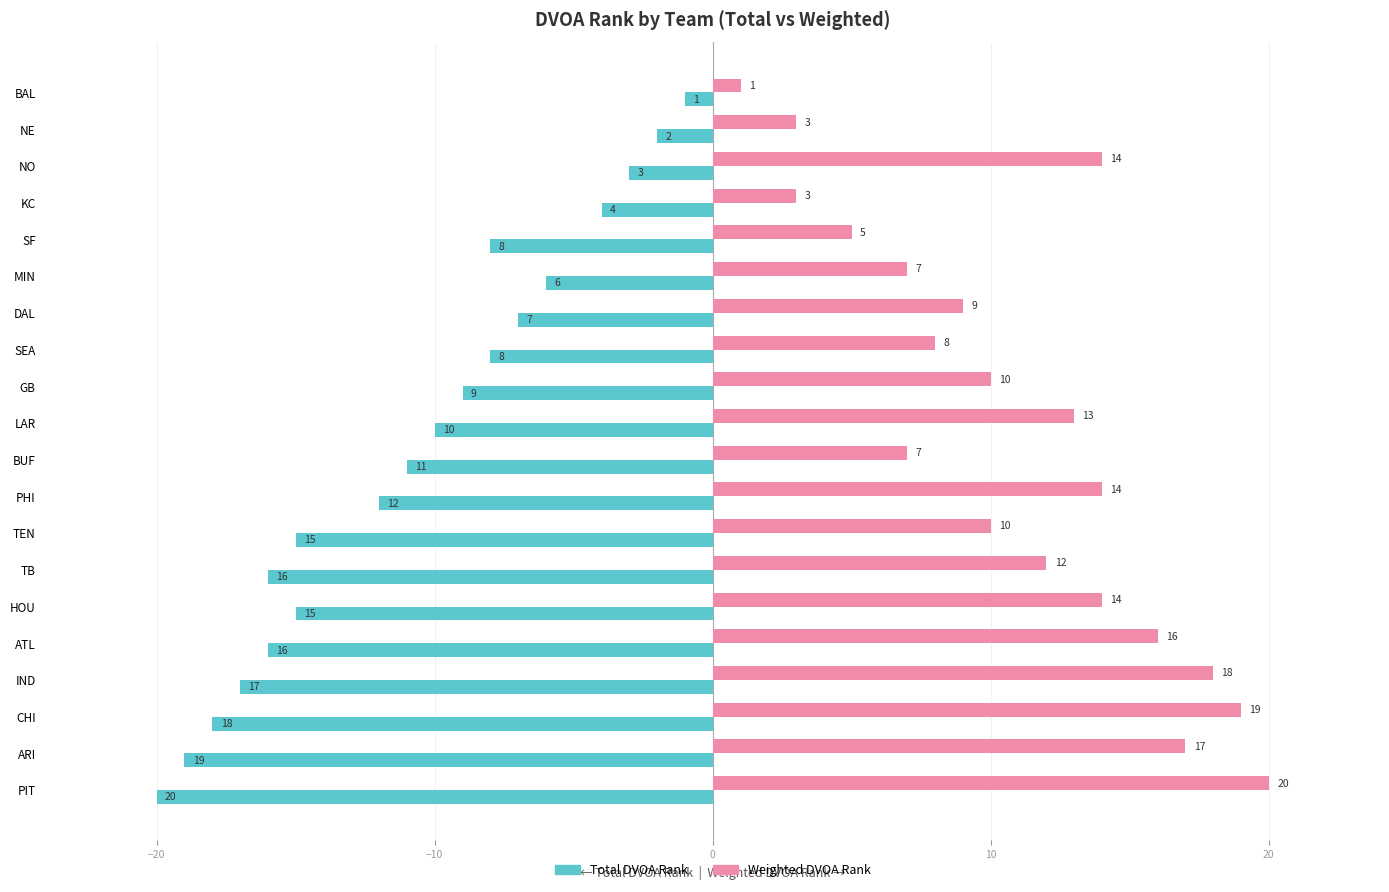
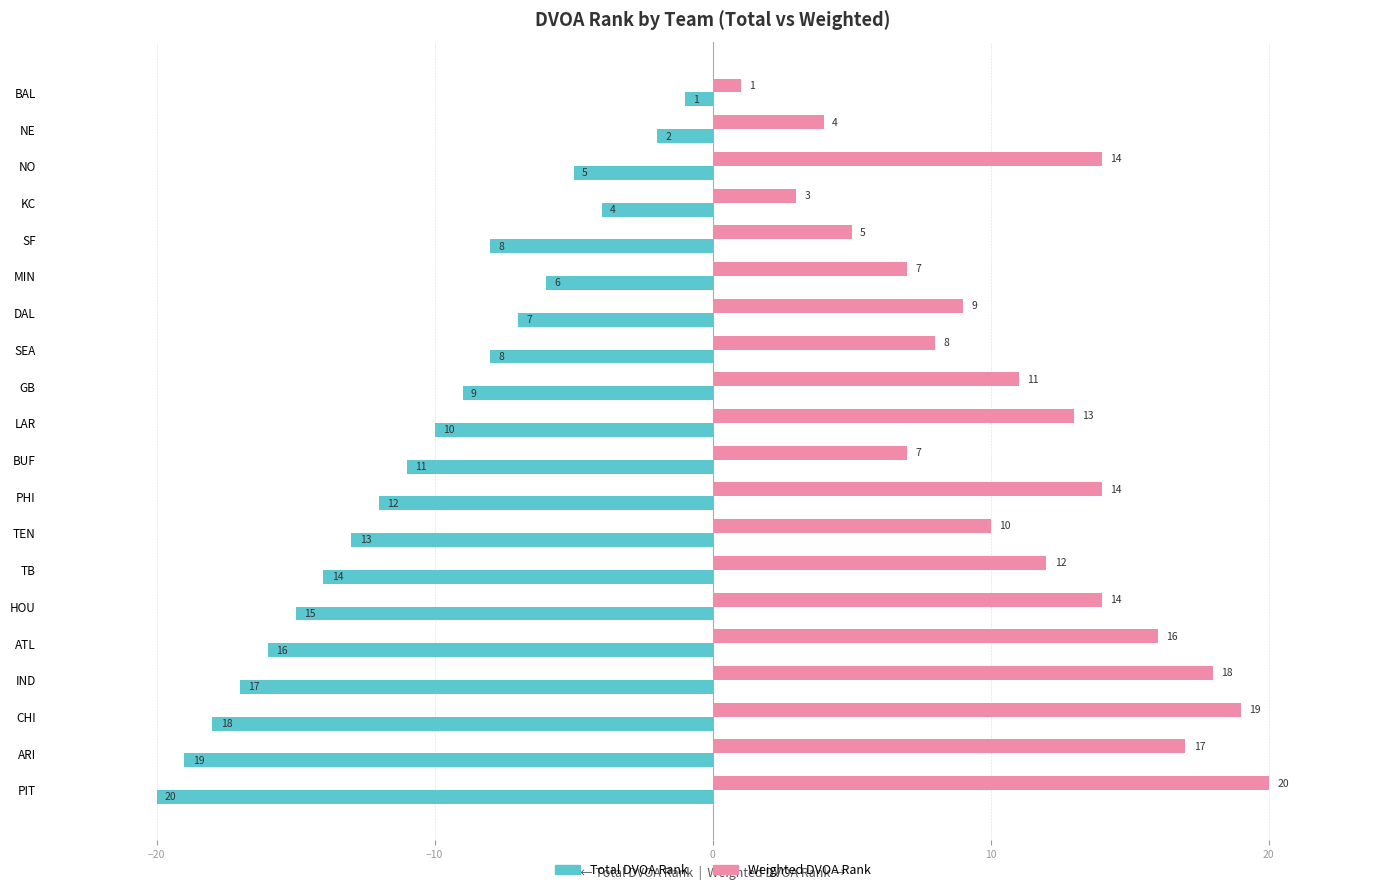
  {
    "Total DVOA Rank": {
-     "NO": 3,
-     "TEN": 15,
-     "TB": 16
+     "NO": 5,
+     "TEN": 13,
+     "TB": 14
    },
    "Weighted DVOA Rank": {
      "BAL": 1,
-     "NE": 3,
+     "NE": 4,
      "NO": 14,
      "KC": 3,
      "SF": 5,
      "MIN": 7,
      "DAL": 9,
      "SEA": 8,
-     "GB": 10,
+     "GB": 11,
      "LAR": 13,
      "BUF": 7,
      "PHI": 14,
      "TEN": 10,
      "TB": 12,
      "HOU": 14,
      "ATL": 16,
      "IND": 18,
      "CHI": 19,
      "ARI": 17,
      "PIT": 20
    }
  }
